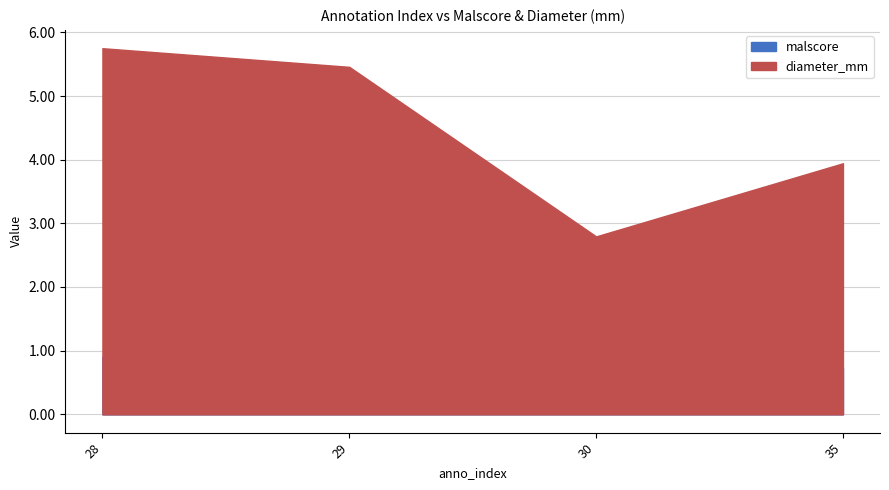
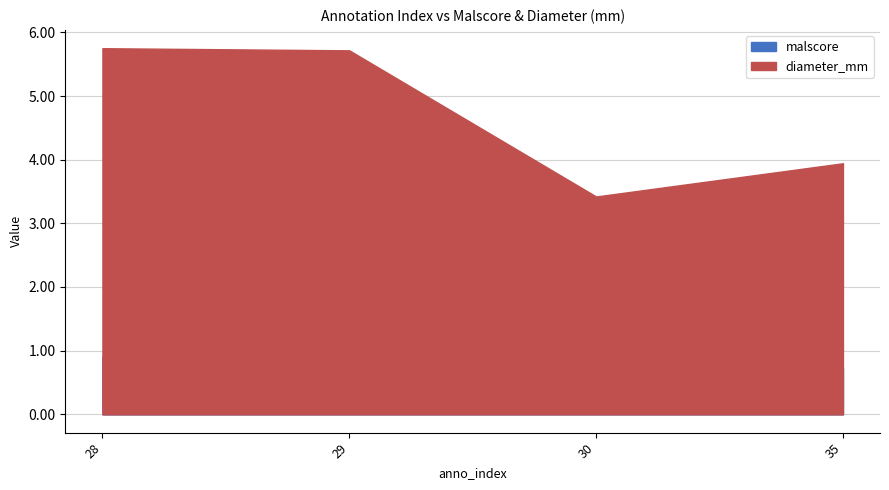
  {
    "diameter_mm": {
      "28": 5.8,
-     "29": 5.5,
-     "30": 2.8,
+     "29": 5.7,
+     "30": 3.4,
      "35": 3.9
    }
  }
